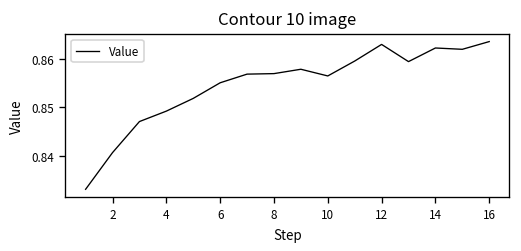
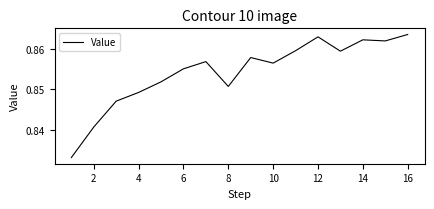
  {
    "2": 0.841,
    "4": 0.849,
    "6": 0.855,
-   "8": 0.857,
+   "8": 0.851,
    "10": 0.857,
    "12": 0.863,
    "14": 0.862,
    "16": 0.864
  }
